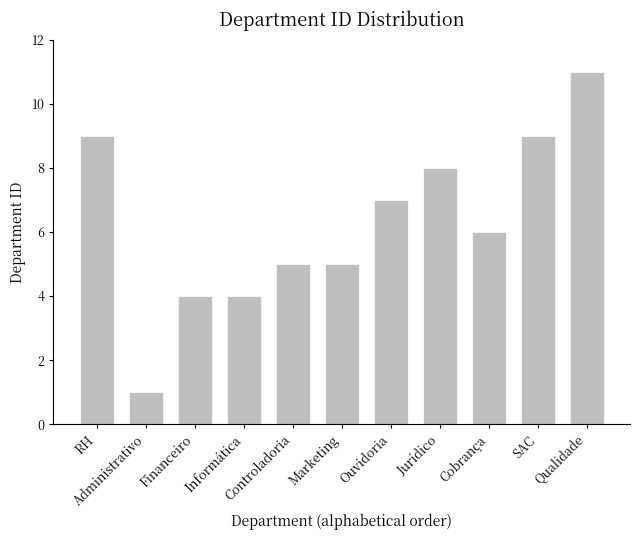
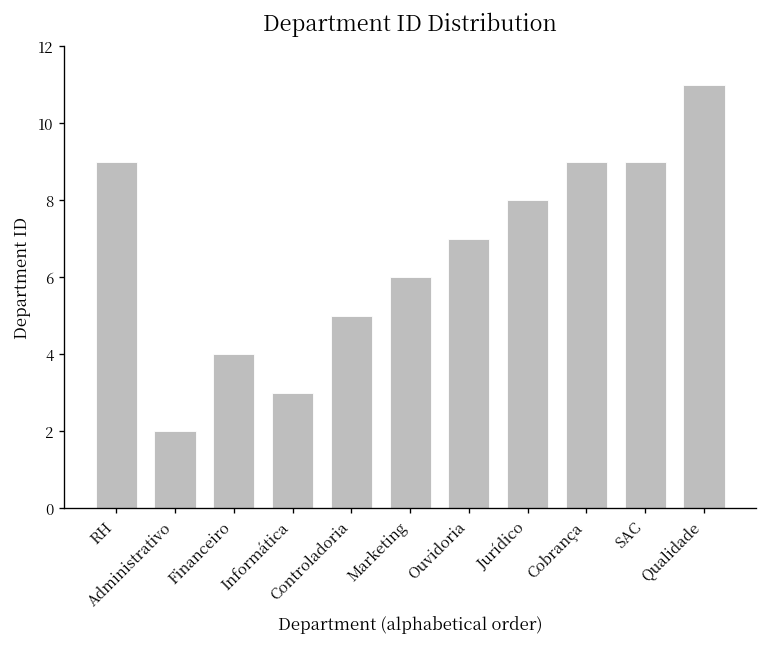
  {
    "RH": 9,
-   "Administrativo": 1,
+   "Administrativo": 2,
    "Financeiro": 4,
-   "Informática": 4,
+   "Informática": 3,
    "Controladoria": 5,
-   "Marketing": 5,
+   "Marketing": 6,
    "Ouvidoria": 7,
    "Jurídico": 8,
-   "Cobrança": 6,
+   "Cobrança": 9,
    "SAC": 9,
    "Qualidade": 11
  }
